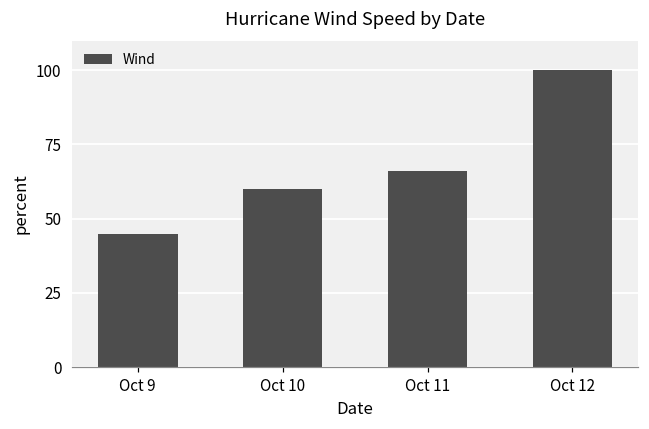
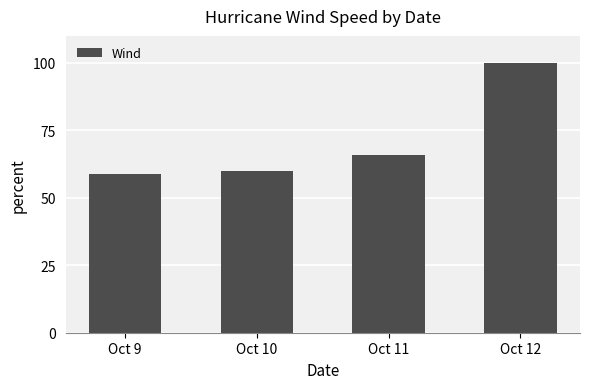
  {
-   "Oct 9": 45,
+   "Oct 9": 59,
    "Oct 10": 60,
    "Oct 11": 66,
    "Oct 12": 100
  }
